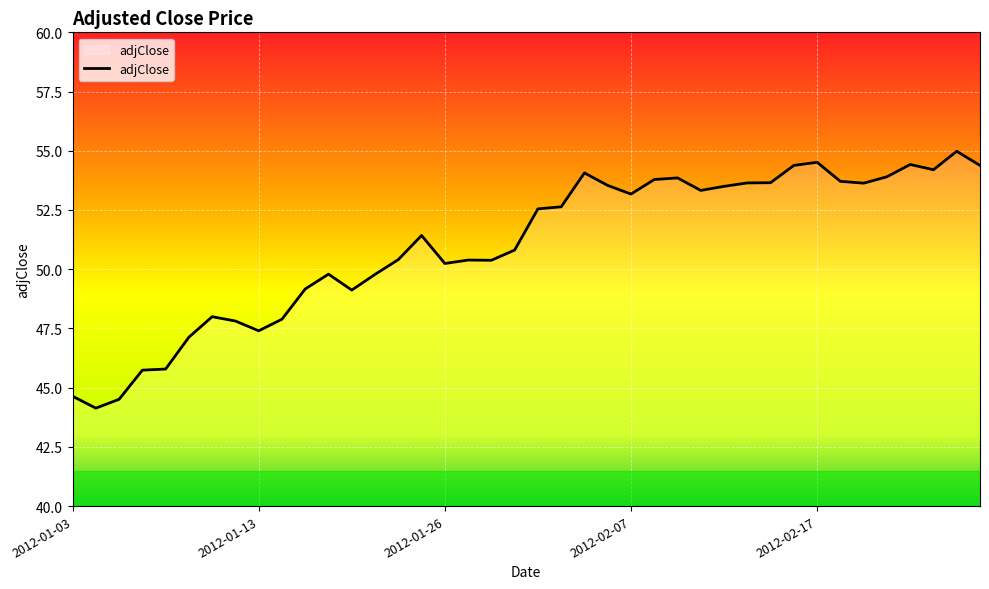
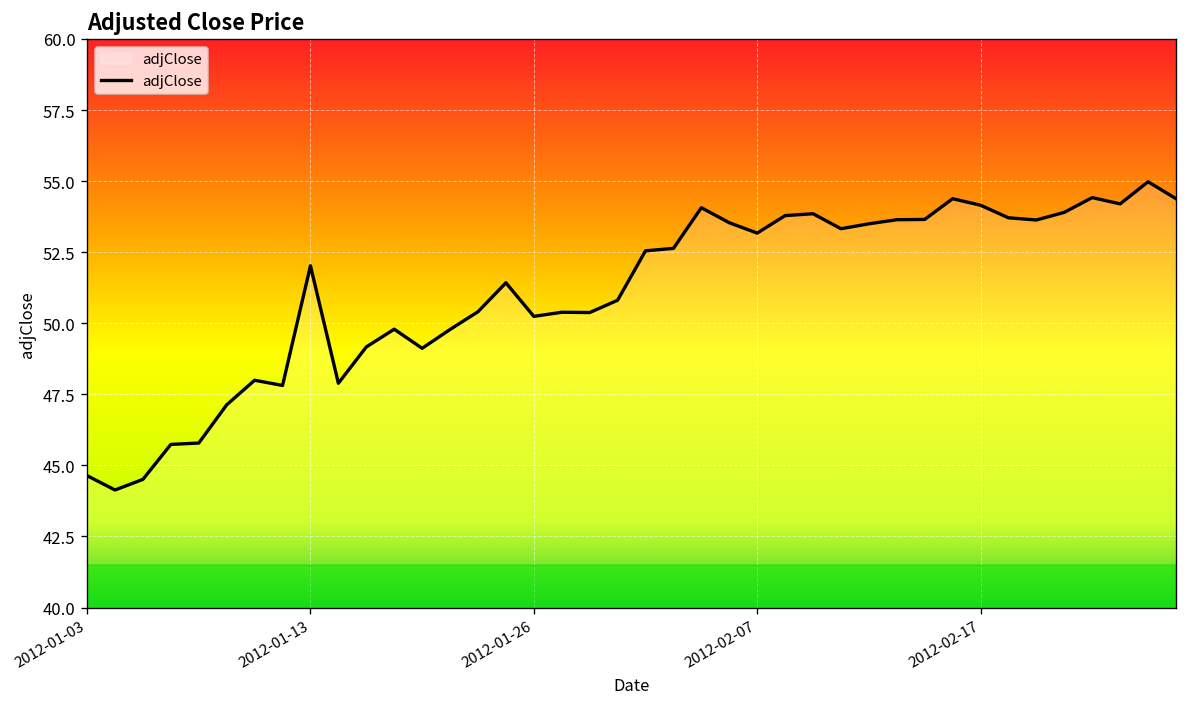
  {
    "2012-01-03": 44.6,
-   "2012-01-13": 47.4,
+   "2012-01-13": 52.0,
    "2012-01-26": 50.2,
    "2012-02-07": 53.2,
-   "2012-02-17": 54.5
+   "2012-02-17": 54.2
  }
